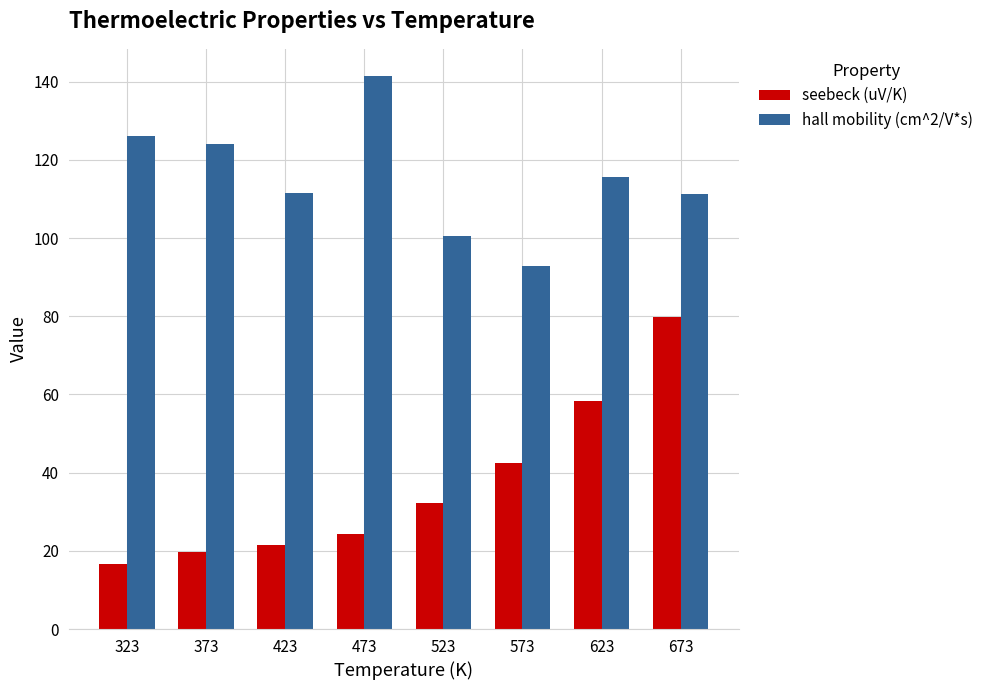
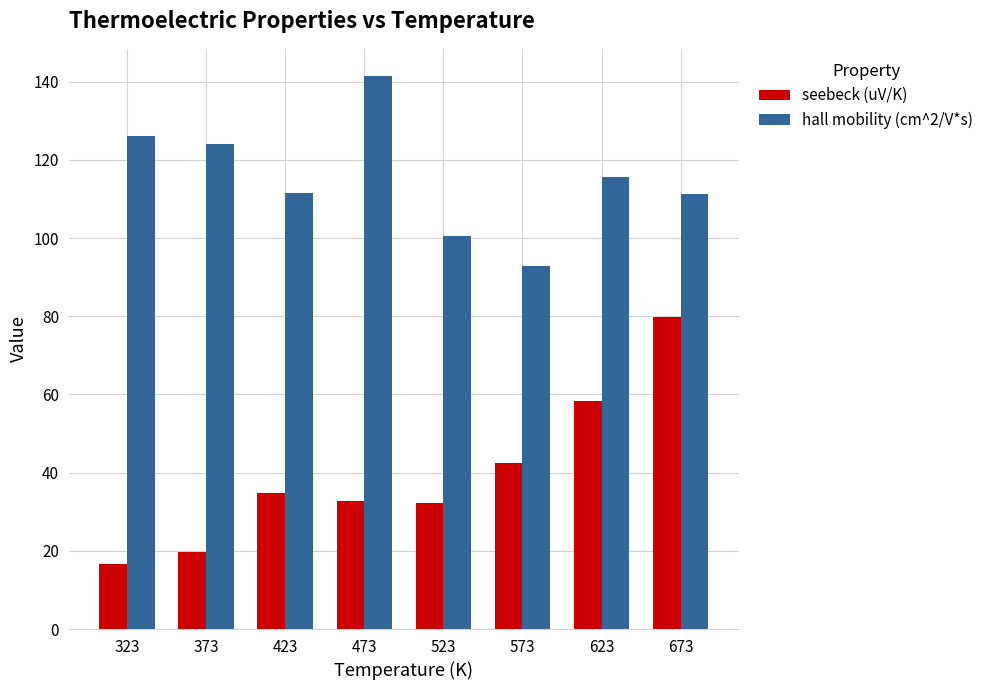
  {
    "seebeck (uV/K)": {
      "323": 17,
      "373": 20,
-     "423": 21,
-     "473": 24,
+     "423": 35,
+     "473": 33,
      "523": 32,
      "573": 42,
      "623": 58,
      "673": 80
    },
    "hall mobility (cm^2/V*s)": {
      "323": 126,
      "373": 124,
      "423": 112,
      "473": 141,
      "523": 101,
      "573": 93,
      "623": 116,
      "673": 111
    }
  }
